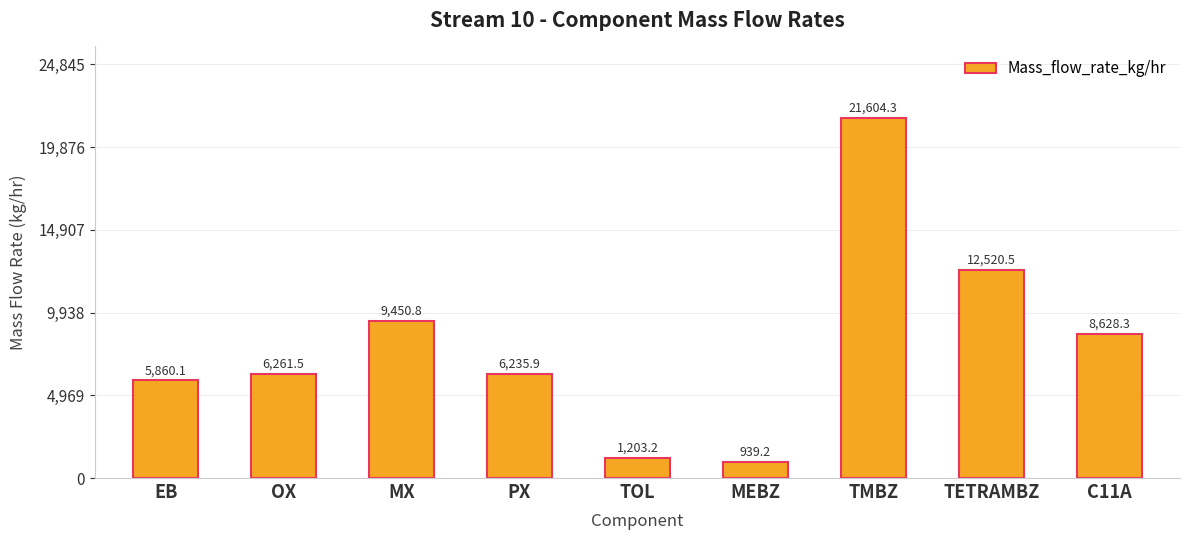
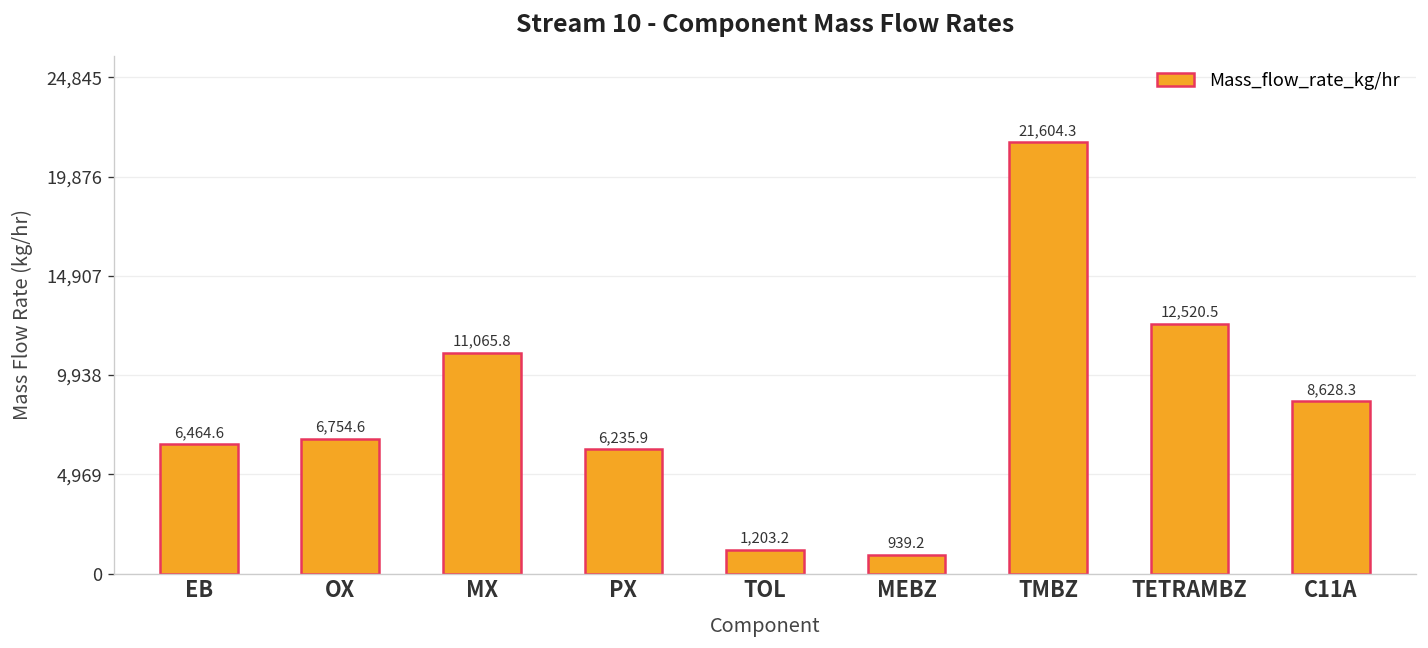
  {
-   "EB": "5,860.1",
-   "OX": "6,261.5",
-   "MX": "9,450.8",
+   "EB": "6,464.6",
+   "OX": "6,754.6",
+   "MX": "11,065.8",
    "PX": "6,235.9",
    "TOL": "1,203.2",
    "MEBZ": "939.2",
    "TMBZ": "21,604.3",
    "TETRAMBZ": "12,520.5",
    "C11A": "8,628.3"
  }
